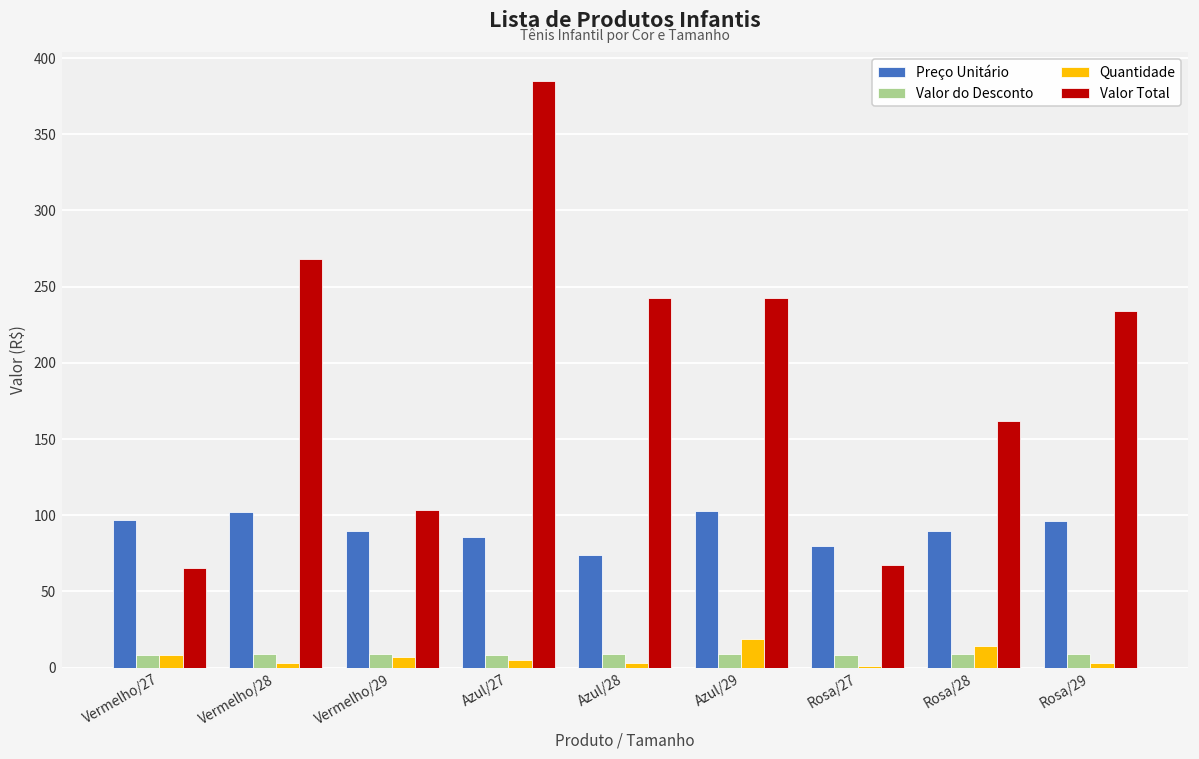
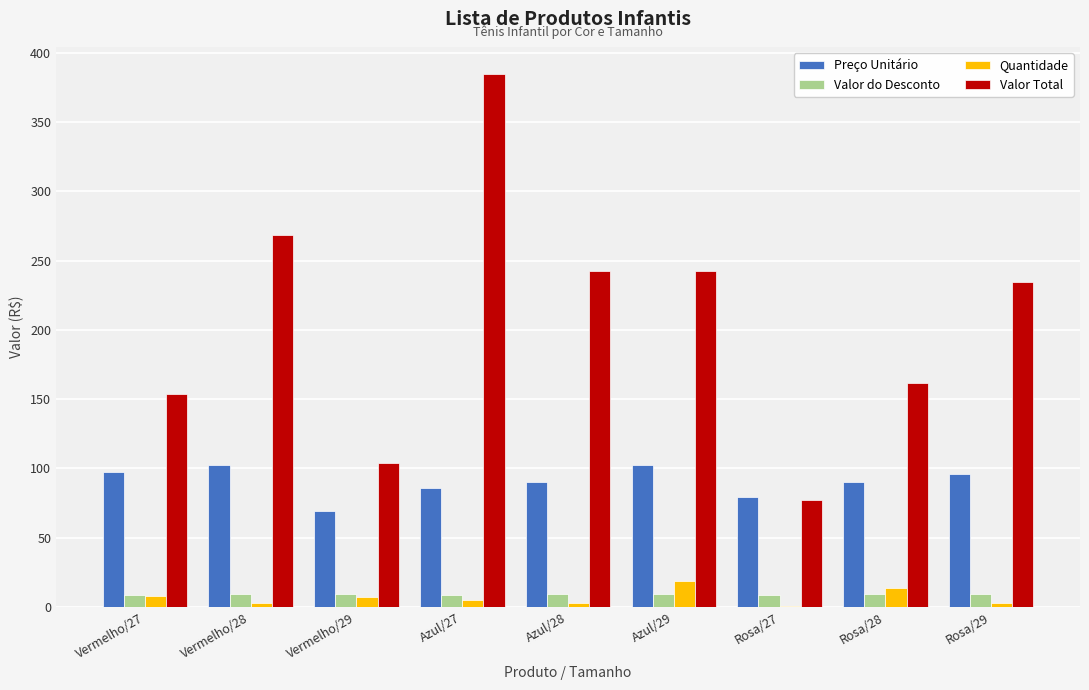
  {
    "Preço Unitário": {
      "Vermelho/27": 97,
      "Vermelho/28": 102,
-     "Vermelho/29": 90,
+     "Vermelho/29": 70,
      "Azul/27": 86,
-     "Azul/28": 74,
+     "Azul/28": 90,
      "Azul/29": 103,
      "Rosa/27": 80,
      "Rosa/28": 90,
      "Rosa/29": 96
    },
    "Valor do Desconto": {
      "Vermelho/27": 9,
      "Vermelho/28": 9,
      "Vermelho/29": 9,
      "Azul/27": 9,
      "Azul/28": 9,
      "Azul/29": 9,
      "Rosa/27": 9,
      "Rosa/28": 9,
      "Rosa/29": 9
    },
    "Quantidade": {
      "Vermelho/27": 8,
      "Vermelho/28": 3,
      "Vermelho/29": 7,
      "Azul/27": 5,
      "Azul/28": 3,
      "Azul/29": 19,
      "Rosa/28": 14,
      "Rosa/29": 3
    },
    "Valor Total": {
-     "Vermelho/27": 65,
+     "Vermelho/27": 154,
      "Vermelho/28": 268,
      "Vermelho/29": 104,
      "Azul/27": 385,
      "Azul/28": 243,
      "Azul/29": 243,
-     "Rosa/27": 67,
+     "Rosa/27": 77,
      "Rosa/28": 162,
      "Rosa/29": 234
    }
  }
